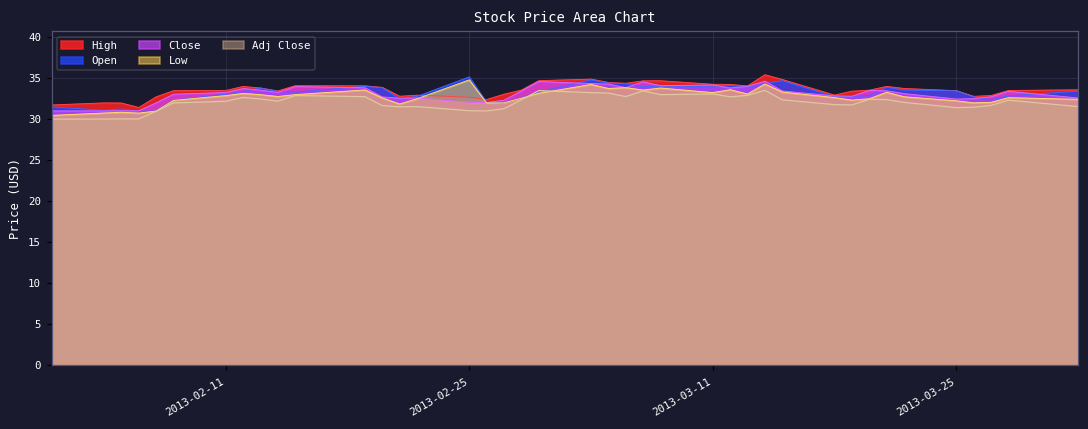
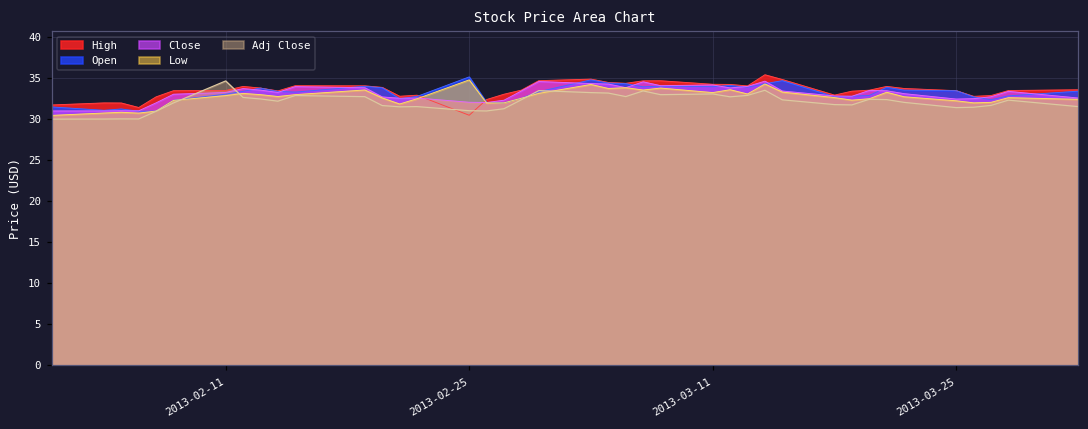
  {
    "High": {
-     "2013-02-25": 33
+     "2013-02-25": 30
    },
    "Open": {
      "2013-02-25": 35
    },
    "Close": {
      "2013-02-25": 32
    },
    "Low": {
      "2013-02-25": 35
    },
    "Adj Close": {
-     "2013-02-11": 32,
+     "2013-02-11": 35,
      "2013-02-25": 31,
      "2013-03-25": 31
    }
  }
